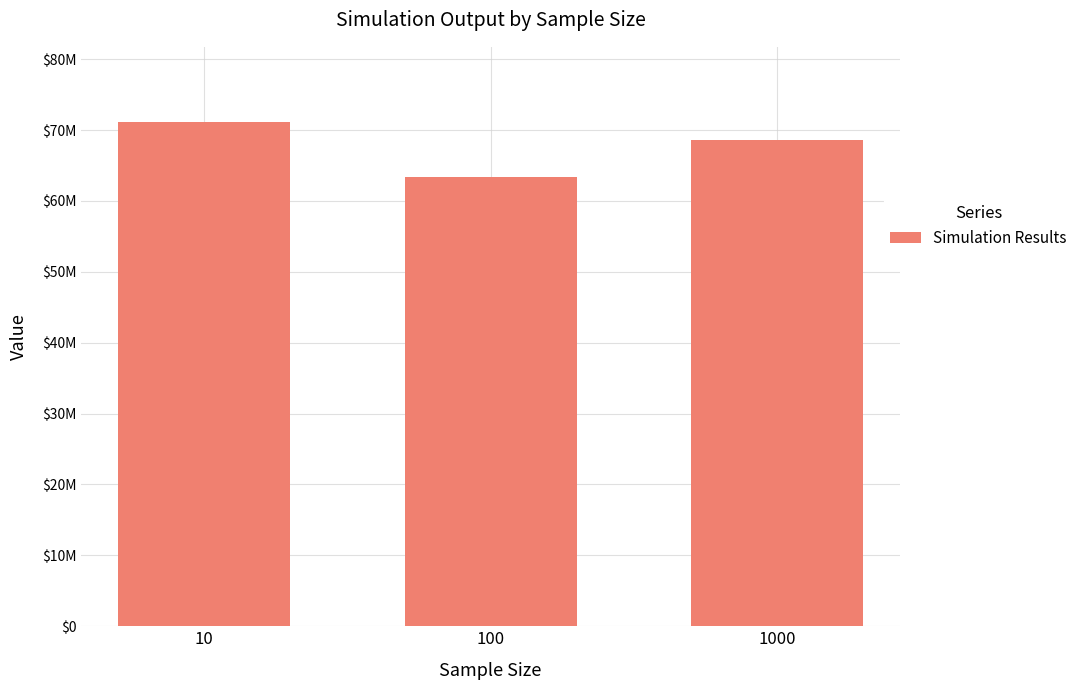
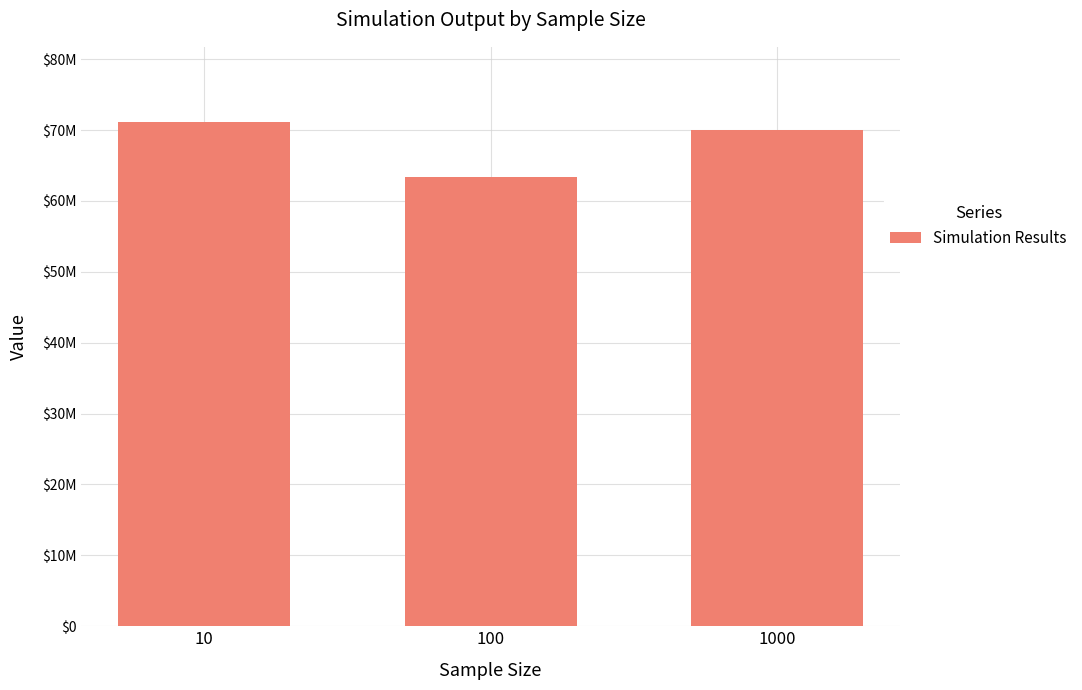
  {
    "10": "$71000000",
    "100": "$63000000",
-   "1000": "$69000000"
+   "1000": "$70000000"
  }
